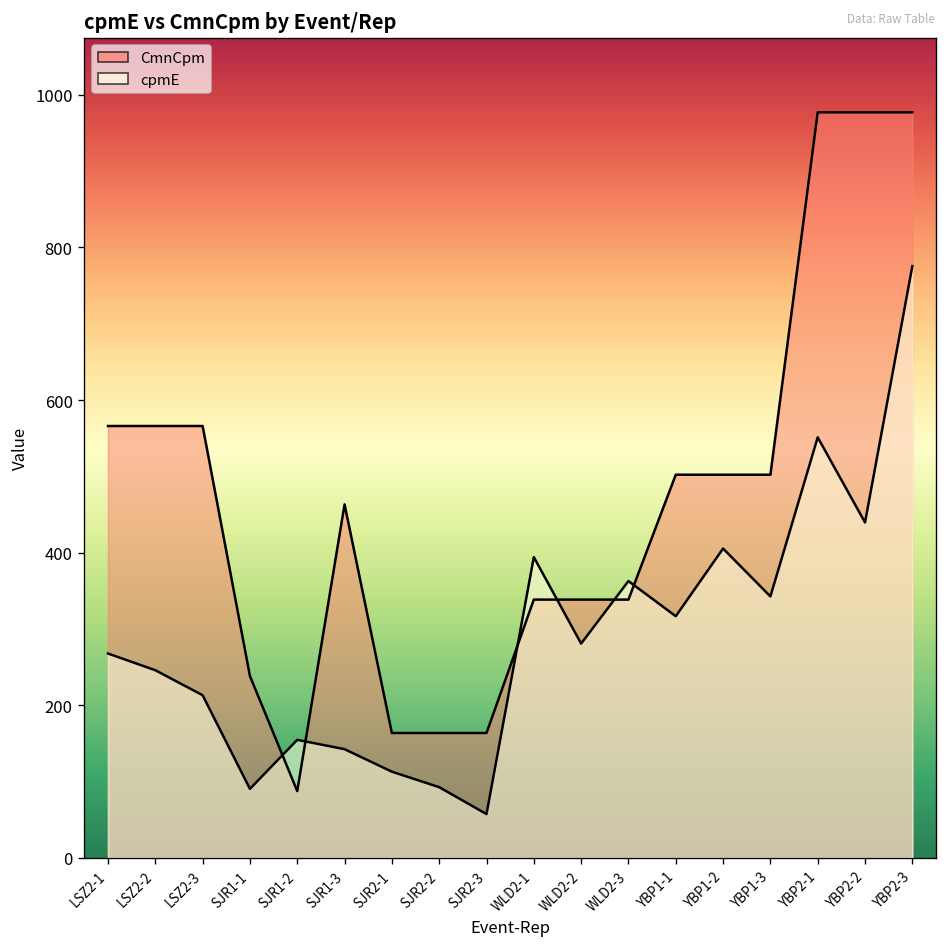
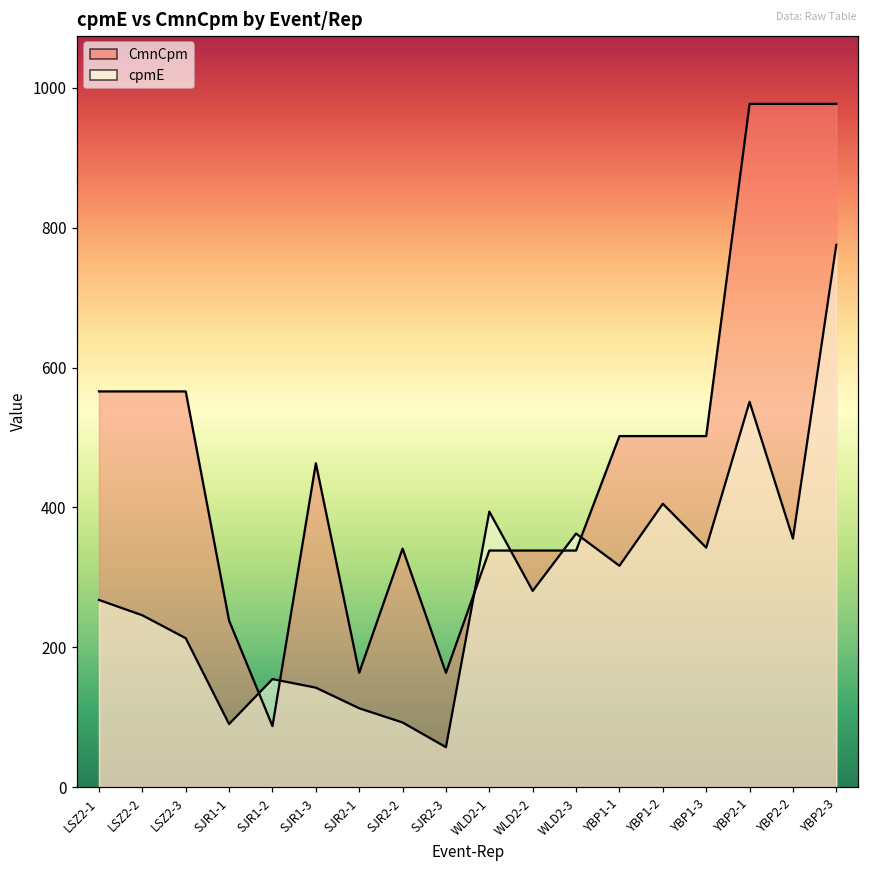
  {
    "CmnCpm": {
      "LSZ2-1": 570,
      "LSZ2-2": 570,
      "LSZ2-3": 570,
      "SJR1-1": 240,
      "SJR1-2": 90,
      "SJR1-3": 460,
      "SJR2-1": 160,
-     "SJR2-2": 160,
+     "SJR2-2": 340,
      "SJR2-3": 160,
      "WLD2-1": 340,
      "WLD2-2": 340,
      "WLD2-3": 340,
      "YBP1-1": 500,
      "YBP1-2": 500,
      "YBP1-3": 500,
      "YBP2-1": 980,
      "YBP2-2": 980,
      "YBP2-3": 980
    },
    "cpmE": {
      "LSZ2-1": 270,
      "LSZ2-2": 250,
      "LSZ2-3": 210,
      "SJR1-1": 90,
      "SJR1-2": 150,
      "SJR1-3": 140,
      "SJR2-1": 110,
      "SJR2-2": 90,
      "SJR2-3": 60,
      "WLD2-1": 390,
      "WLD2-2": 280,
      "WLD2-3": 360,
      "YBP1-1": 320,
      "YBP1-2": 410,
      "YBP1-3": 340,
      "YBP2-1": 550,
-     "YBP2-2": 440,
+     "YBP2-2": 360,
      "YBP2-3": 780
    }
  }
